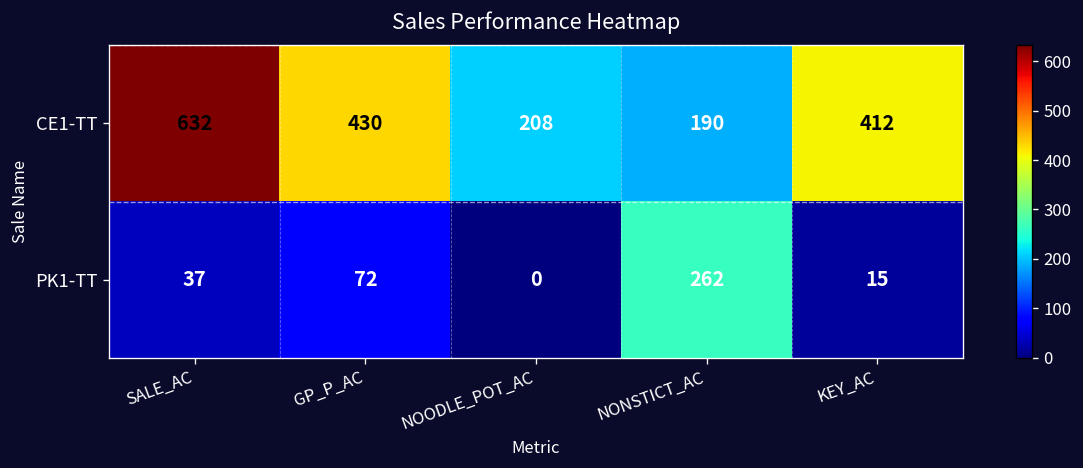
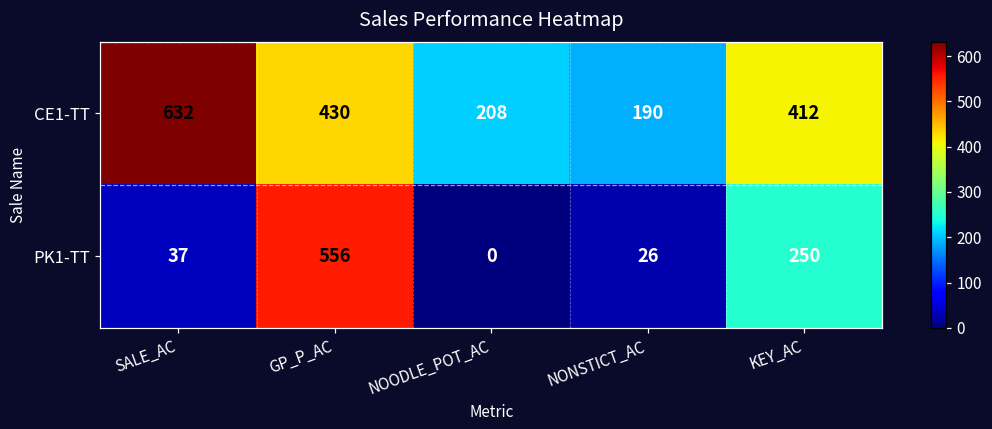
  {
    "CE1-TT": {
      "SALE_AC": 632,
      "GP_P_AC": 430,
      "NOODLE_POT_AC": 208,
      "NONSTICT_AC": 190,
      "KEY_AC": 412
    },
    "PK1-TT": {
      "SALE_AC": 37,
-     "GP_P_AC": 72,
+     "GP_P_AC": 556,
      "NOODLE_POT_AC": 0,
-     "NONSTICT_AC": 262,
-     "KEY_AC": 15
+     "NONSTICT_AC": 26,
+     "KEY_AC": 250
    }
  }
